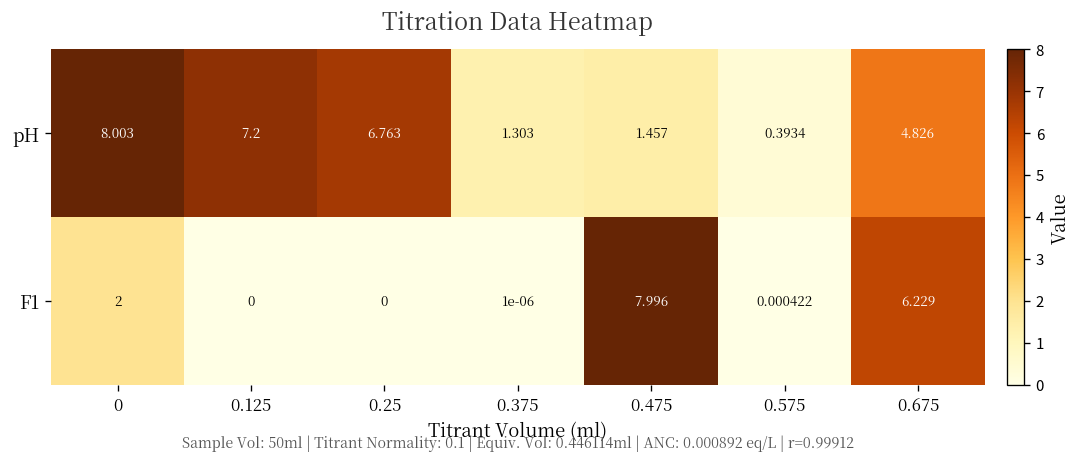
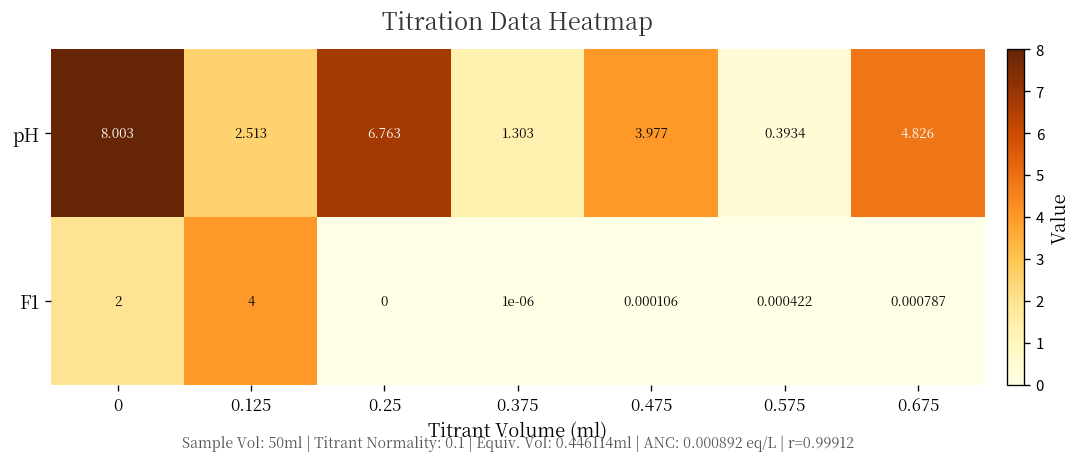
  {
    "pH": {
      "0": "8.003",
-     "0.125": "7.2",
+     "0.125": "2.513",
      "0.25": "6.763",
      "0.375": "1.303",
-     "0.475": "1.457",
+     "0.475": "3.977",
      "0.575": "0.3934",
      "0.675": "4.826"
    },
    "F1": {
      "0": "2",
-     "0.125": "0",
+     "0.125": "4",
      "0.25": "0",
      "0.375": "1e-06",
-     "0.475": "7.996",
+     "0.475": "0.000106",
      "0.575": "0.000422",
-     "0.675": "6.229"
+     "0.675": "0.000787"
    }
  }
